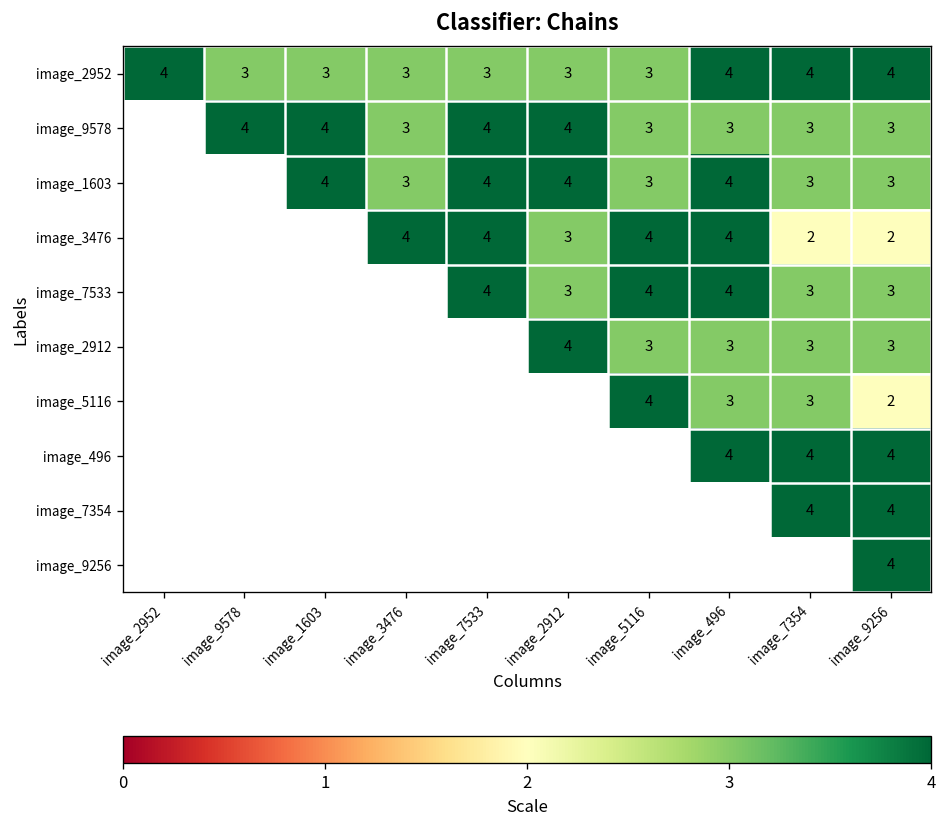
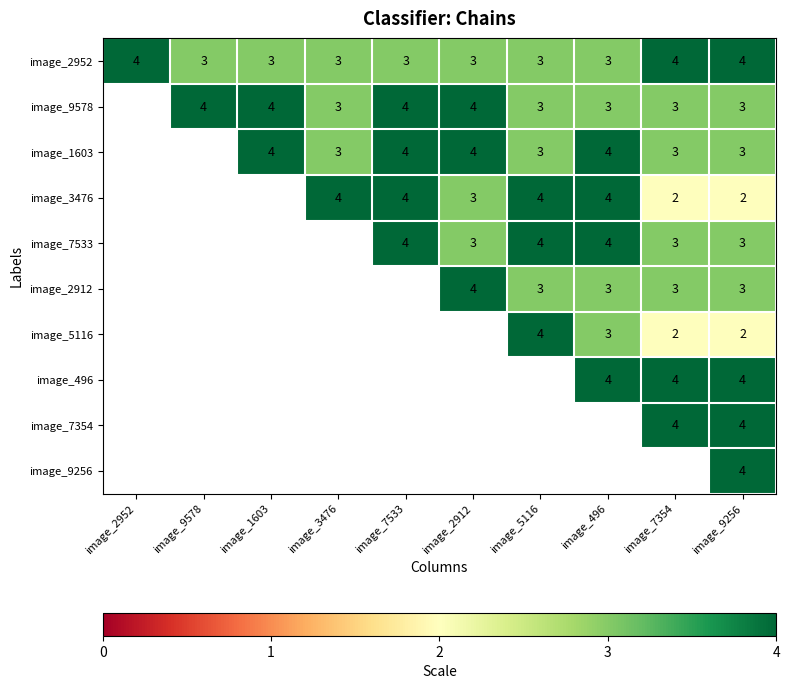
  {
    "image_2952": {
      "image_2952": 4,
      "image_9578": 3,
      "image_1603": 3,
      "image_3476": 3,
      "image_7533": 3,
      "image_2912": 3,
      "image_5116": 3,
-     "image_496": 4,
+     "image_496": 3,
      "image_7354": 4,
      "image_9256": 4
    },
    "image_9578": {
      "image_9578": 4,
      "image_1603": 4,
      "image_3476": 3,
      "image_7533": 4,
      "image_2912": 4,
      "image_5116": 3,
      "image_496": 3,
      "image_7354": 3,
      "image_9256": 3
    },
    "image_1603": {
      "image_1603": 4,
      "image_3476": 3,
      "image_7533": 4,
      "image_2912": 4,
      "image_5116": 3,
      "image_496": 4,
      "image_7354": 3,
      "image_9256": 3
    },
    "image_3476": {
      "image_3476": 4,
      "image_7533": 4,
      "image_2912": 3,
      "image_5116": 4,
      "image_496": 4,
      "image_7354": 2,
      "image_9256": 2
    },
    "image_7533": {
      "image_7533": 4,
      "image_2912": 3,
      "image_5116": 4,
      "image_496": 4,
      "image_7354": 3,
      "image_9256": 3
    },
    "image_2912": {
      "image_2912": 4,
      "image_5116": 3,
      "image_496": 3,
      "image_7354": 3,
      "image_9256": 3
    },
    "image_5116": {
      "image_5116": 4,
      "image_496": 3,
-     "image_7354": 3,
+     "image_7354": 2,
      "image_9256": 2
    },
    "image_496": {
      "image_496": 4,
      "image_7354": 4,
      "image_9256": 4
    },
    "image_7354": {
      "image_7354": 4,
      "image_9256": 4
    },
    "image_9256": {
      "image_9256": 4
    }
  }
